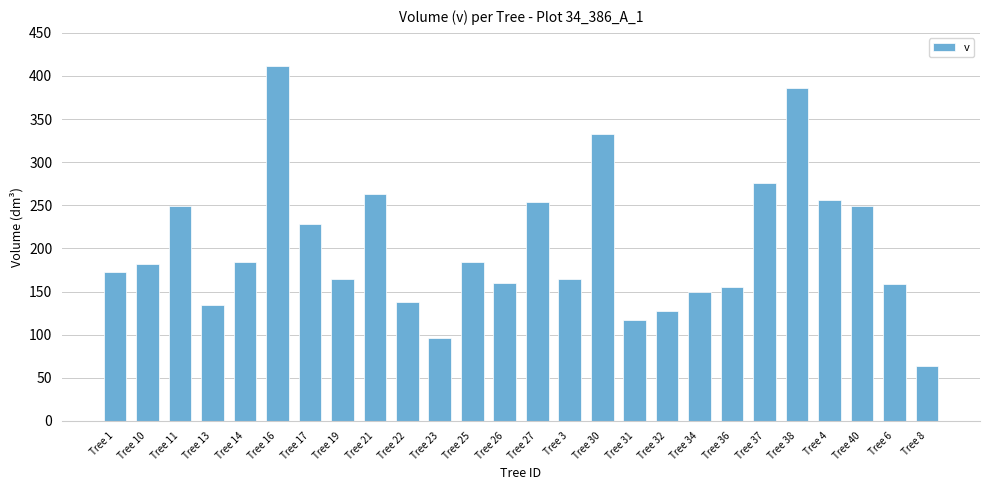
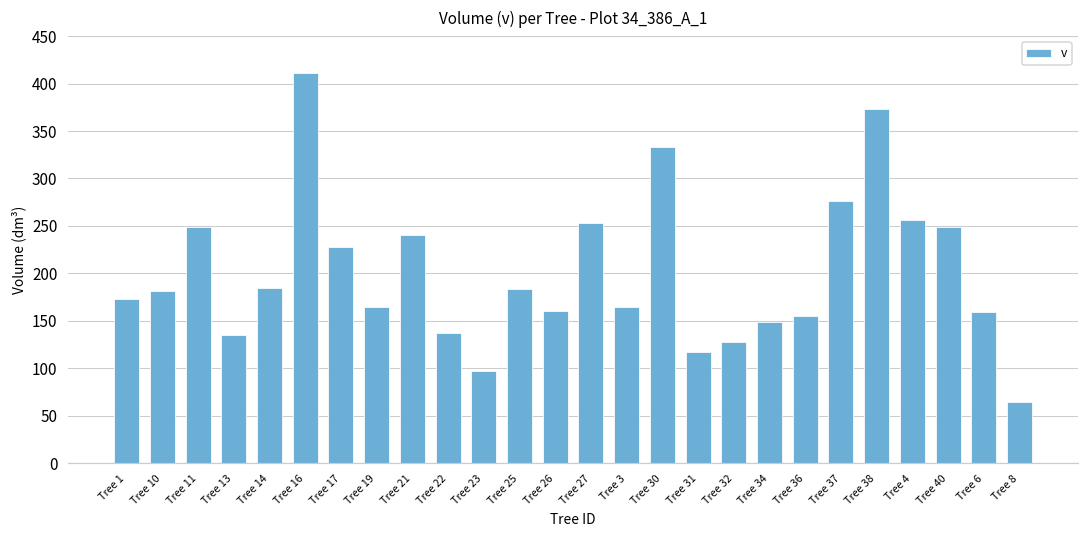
  {
    "Tree 1": 170,
    "Tree 10": 180,
    "Tree 11": 250,
    "Tree 13": 130,
    "Tree 14": 180,
    "Tree 16": 410,
    "Tree 17": 230,
    "Tree 19": 160,
-   "Tree 21": 260,
+   "Tree 21": 240,
    "Tree 22": 140,
    "Tree 23": 100,
    "Tree 25": 180,
    "Tree 26": 160,
    "Tree 27": 250,
    "Tree 3": 160,
    "Tree 30": 330,
    "Tree 31": 120,
    "Tree 32": 130,
    "Tree 34": 150,
    "Tree 36": 160,
    "Tree 37": 280,
-   "Tree 38": 390,
+   "Tree 38": 370,
    "Tree 4": 260,
    "Tree 40": 250,
    "Tree 6": 160,
    "Tree 8": 60
  }
